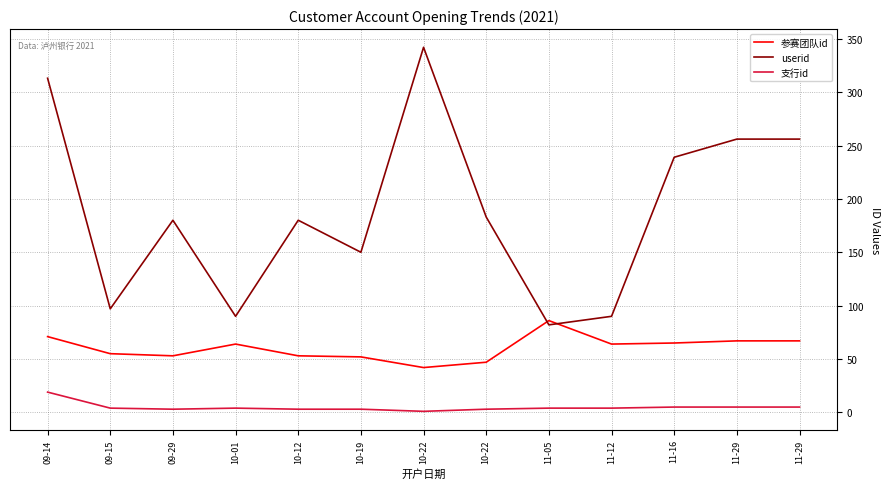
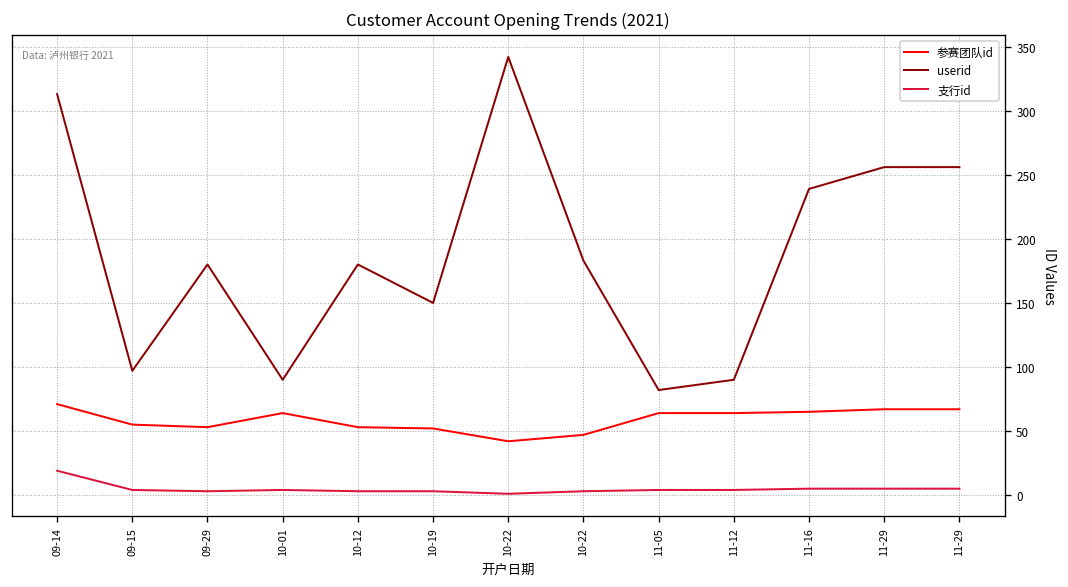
  {
    "参赛团队id": {
      "09-14": 71,
      "09-15": 55,
      "09-29": 53,
      "10-01": 64,
      "10-12": 53,
      "10-19": 52,
-     "11-05": 86,
+     "11-05": 64,
      "11-12": 64,
      "11-16": 65
    },
    "userid": {
      "09-14": 313,
      "09-15": 97,
      "09-29": 180,
      "10-01": 90,
      "10-12": 180,
      "10-19": 150,
      "11-05": 82,
      "11-12": 90,
      "11-16": 239
    },
    "支行id": {
      "09-14": 19,
      "09-15": 4,
      "09-29": 3,
      "10-01": 4,
      "10-12": 3,
      "10-19": 3,
      "11-05": 4,
      "11-12": 4,
      "11-16": 5
    }
  }
